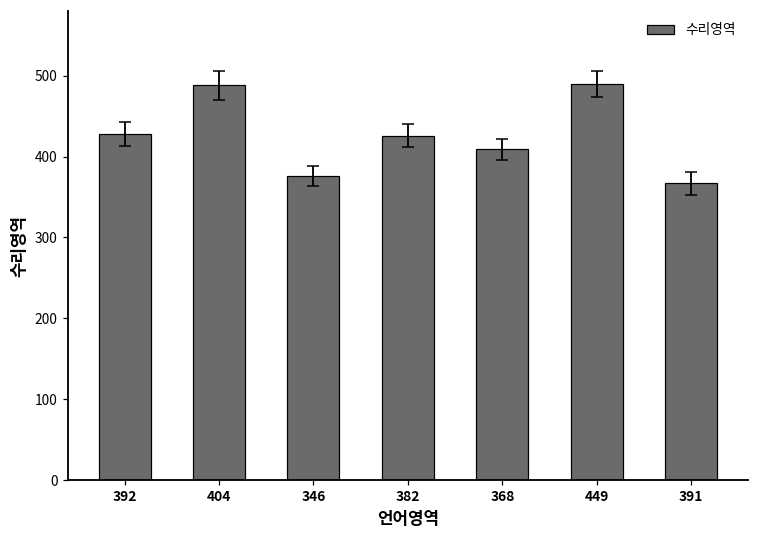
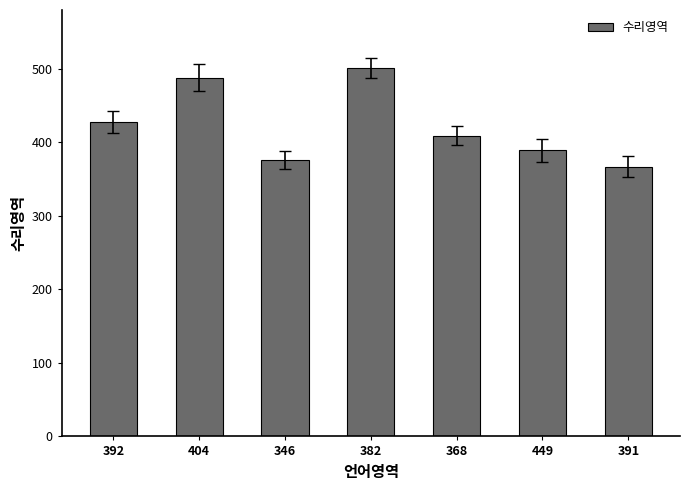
  {
    "수리영역": {
      "392": 430,
      "404": 490,
      "346": 380,
-     "382": 430,
+     "382": 500,
      "368": 410,
-     "449": 490,
+     "449": 390,
      "391": 370
    }
  }
